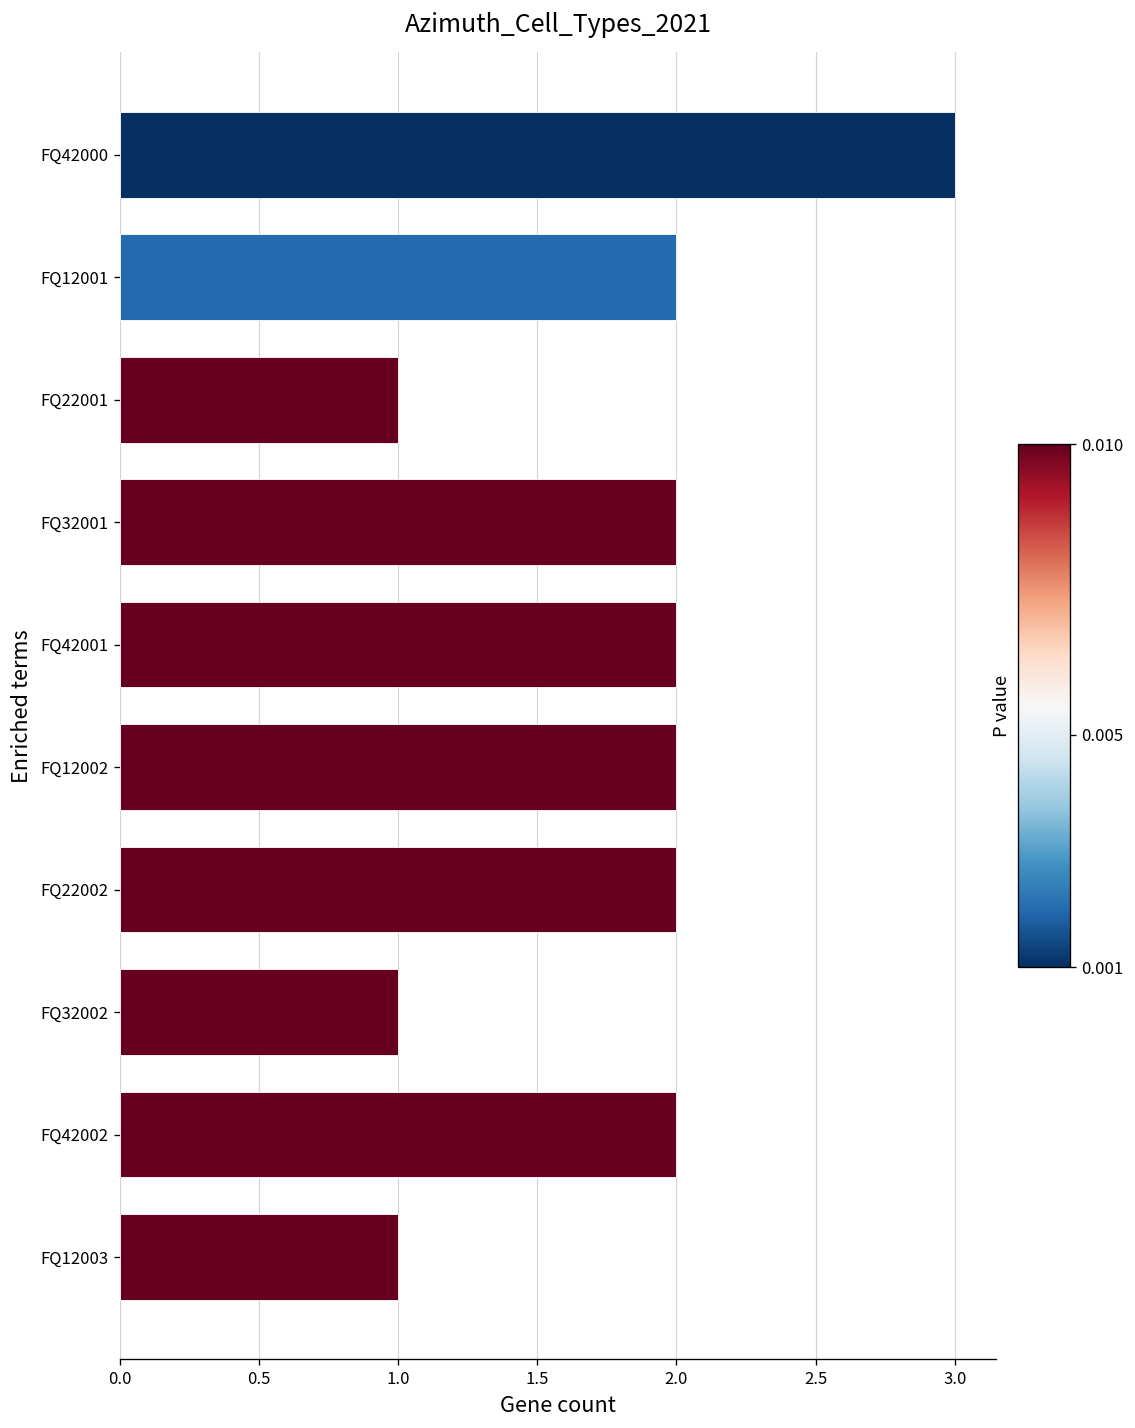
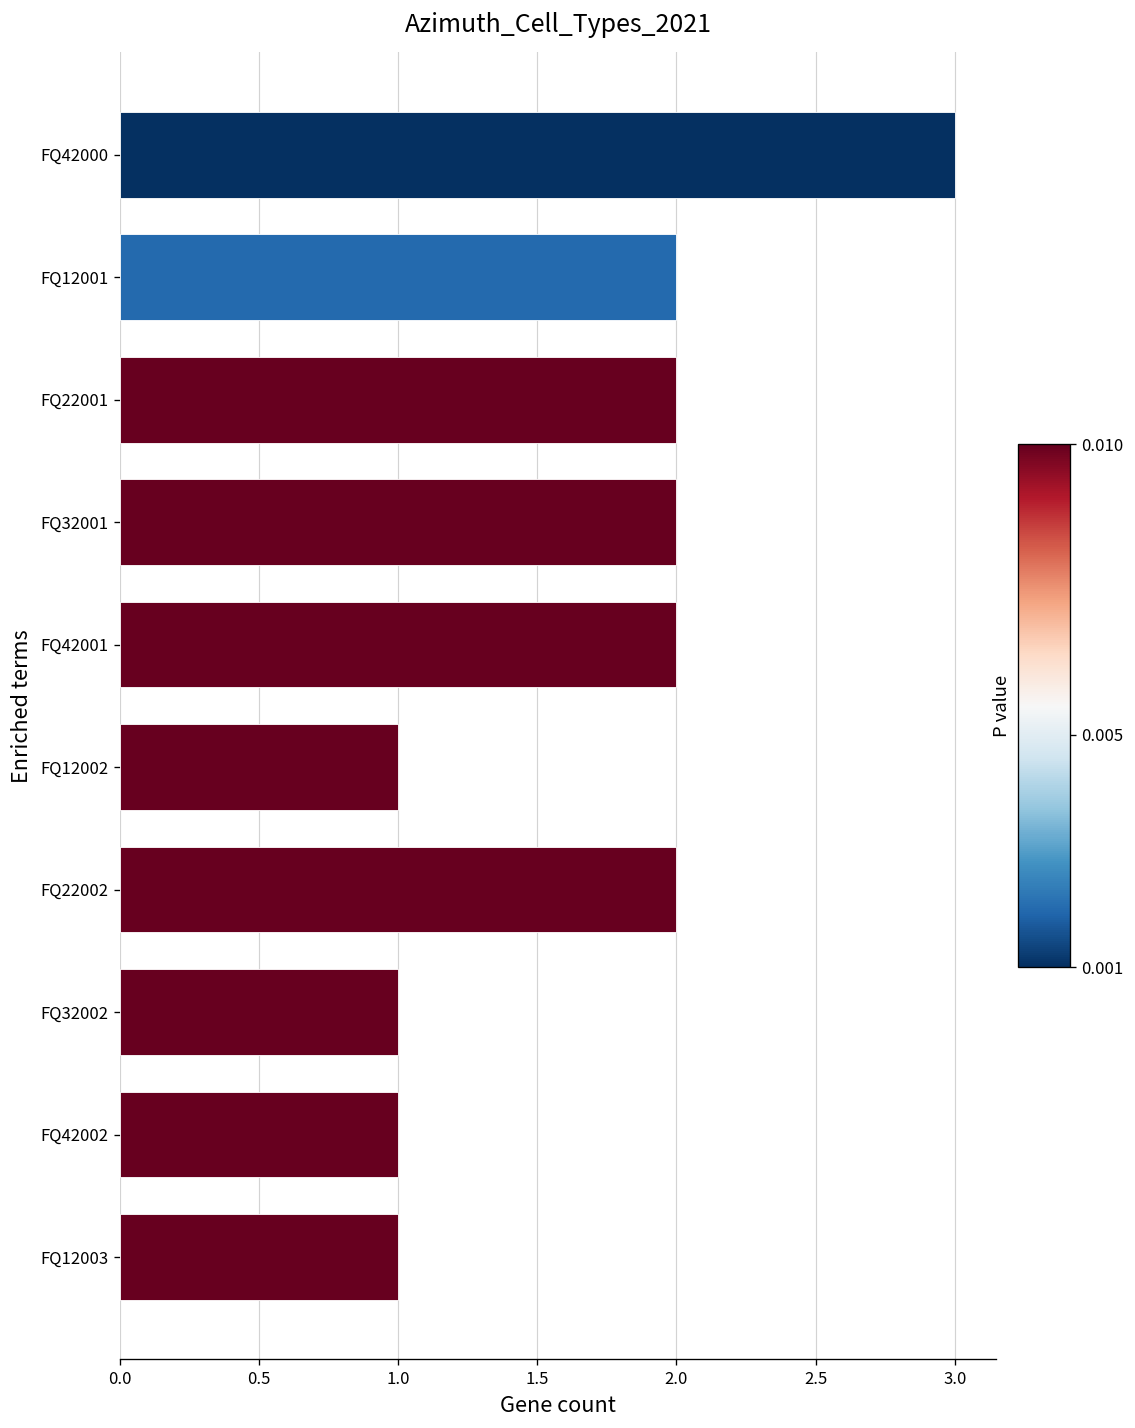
  {
    "FQ42000": 3,
    "FQ12001": 2,
-   "FQ22001": 1,
+   "FQ22001": 2,
    "FQ32001": 2,
    "FQ42001": 2,
-   "FQ12002": 2,
+   "FQ12002": 1,
    "FQ22002": 2,
    "FQ32002": 1,
-   "FQ42002": 2,
+   "FQ42002": 1,
    "FQ12003": 1
  }
